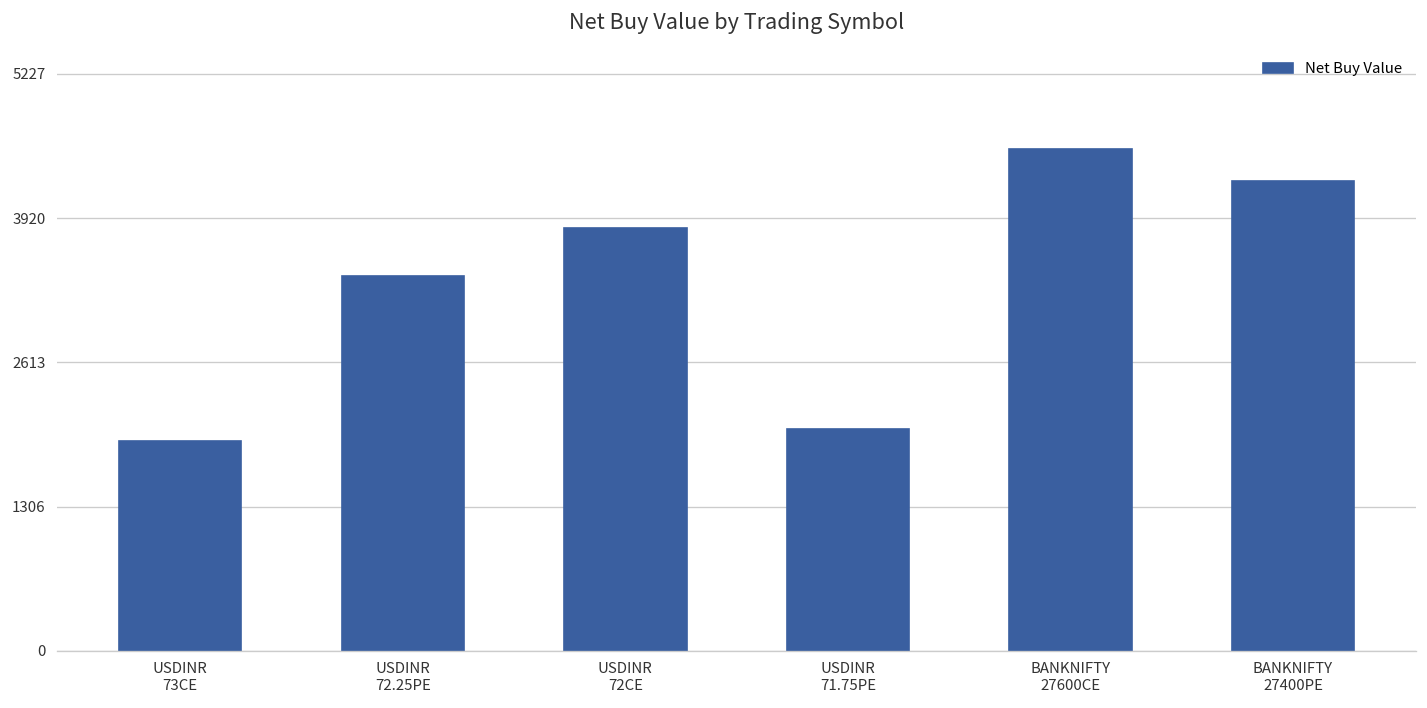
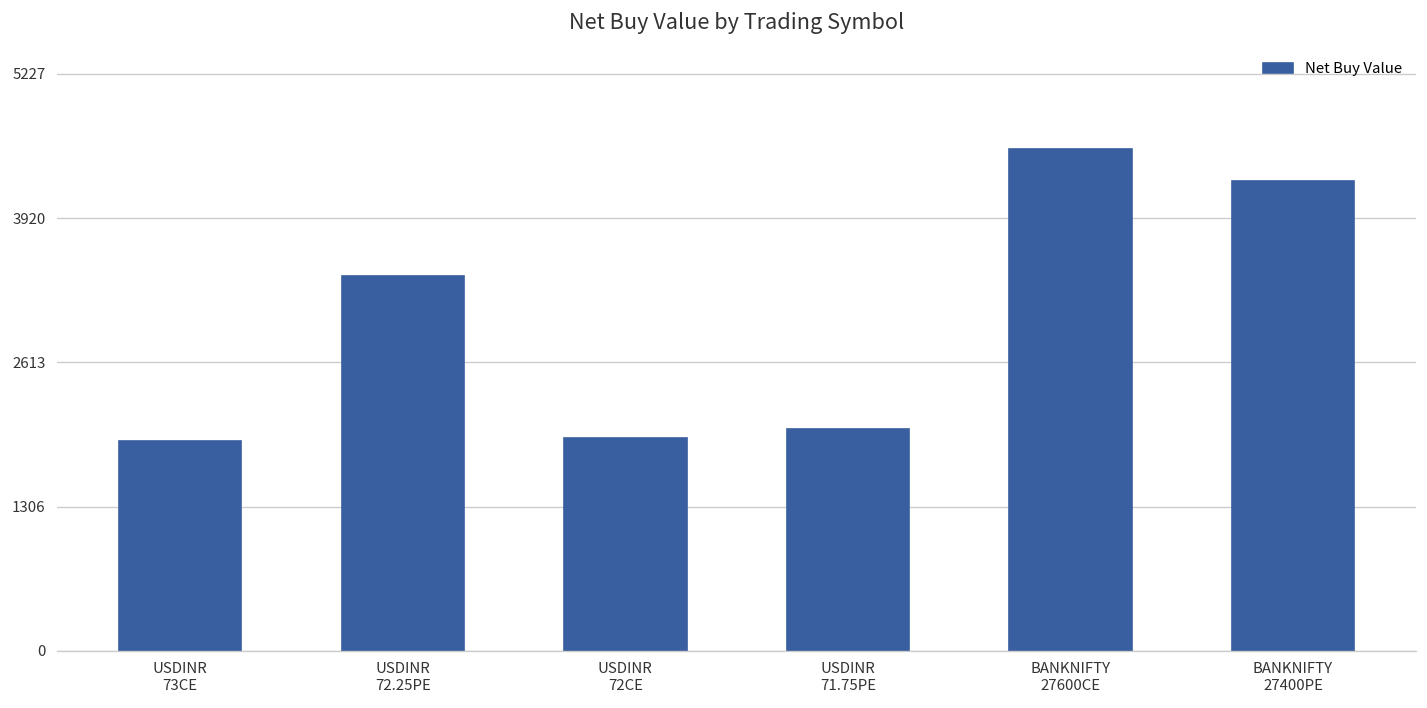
  {
    "USDINR 73CE": 1900,
    "USDINR 72.25PE": 3400,
-   "USDINR 72CE": 3800,
+   "USDINR 72CE": 1900,
    "USDINR 71.75PE": 2000,
    "BANKNIFTY 27600CE": 4500,
    "BANKNIFTY 27400PE": 4300
  }
